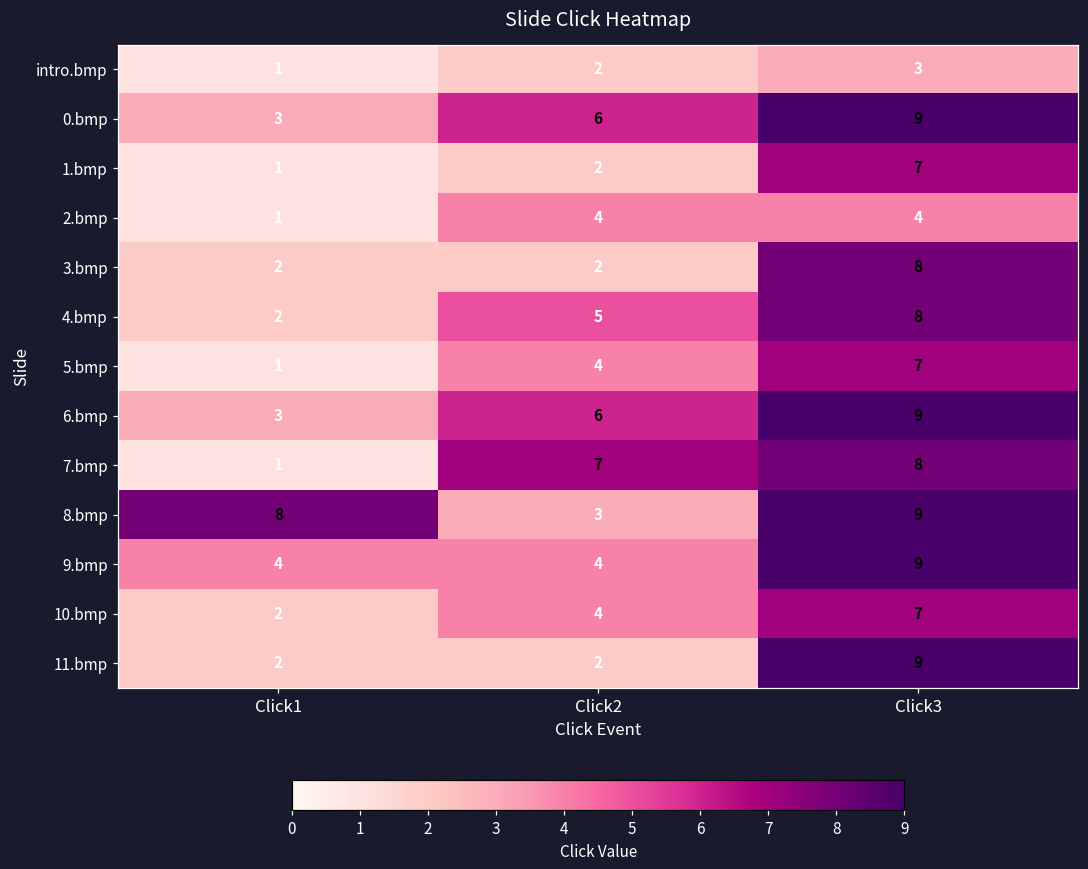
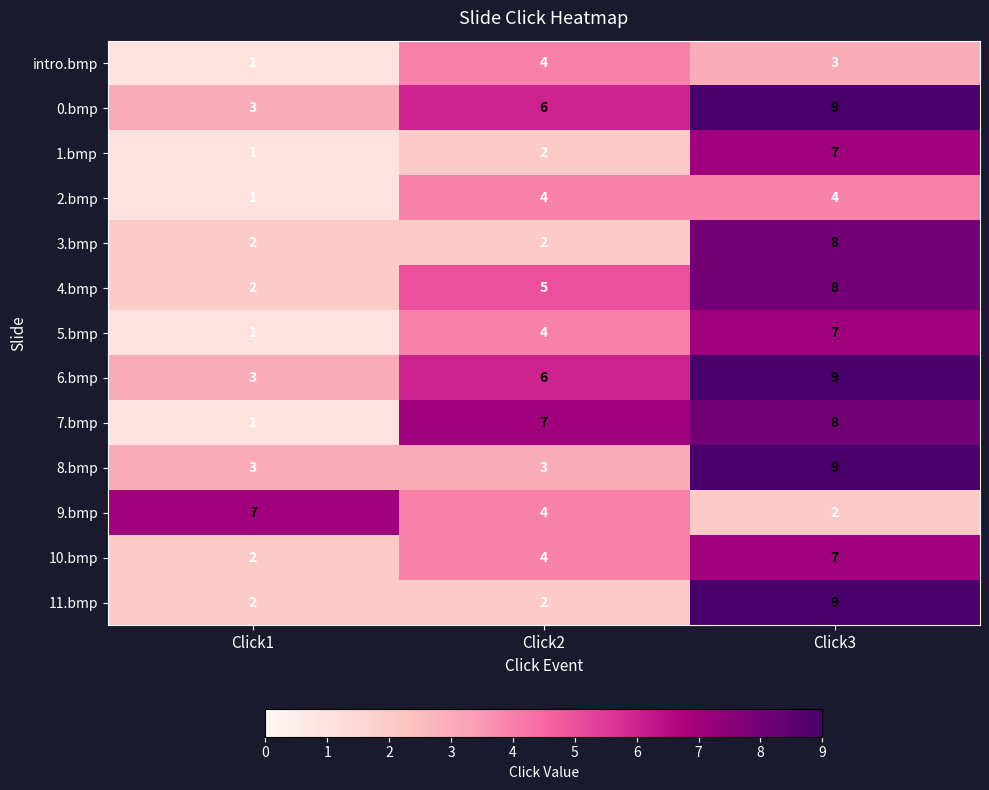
  {
    "intro.bmp": {
-     "Click2": 2,
+     "Click2": 4,
      "Click3": 3
    },
    "0.bmp": {
      "Click1": 3,
      "Click2": 6,
      "Click3": 9
    },
    "1.bmp": {
      "Click2": 2,
      "Click3": 7
    },
    "2.bmp": {
      "Click2": 4,
      "Click3": 4
    },
    "3.bmp": {
      "Click1": 2,
      "Click2": 2,
      "Click3": 8
    },
    "4.bmp": {
      "Click1": 2,
      "Click2": 5,
      "Click3": 8
    },
    "5.bmp": {
      "Click2": 4,
      "Click3": 7
    },
    "6.bmp": {
      "Click1": 3,
      "Click2": 6,
      "Click3": 9
    },
    "7.bmp": {
      "Click2": 7,
      "Click3": 8
    },
    "8.bmp": {
-     "Click1": 8,
+     "Click1": 3,
      "Click2": 3,
      "Click3": 9
    },
    "9.bmp": {
-     "Click1": 4,
+     "Click1": 7,
      "Click2": 4,
-     "Click3": 9
+     "Click3": 2
    },
    "10.bmp": {
      "Click1": 2,
      "Click2": 4,
      "Click3": 7
    },
    "11.bmp": {
      "Click1": 2,
      "Click2": 2,
      "Click3": 9
    }
  }
